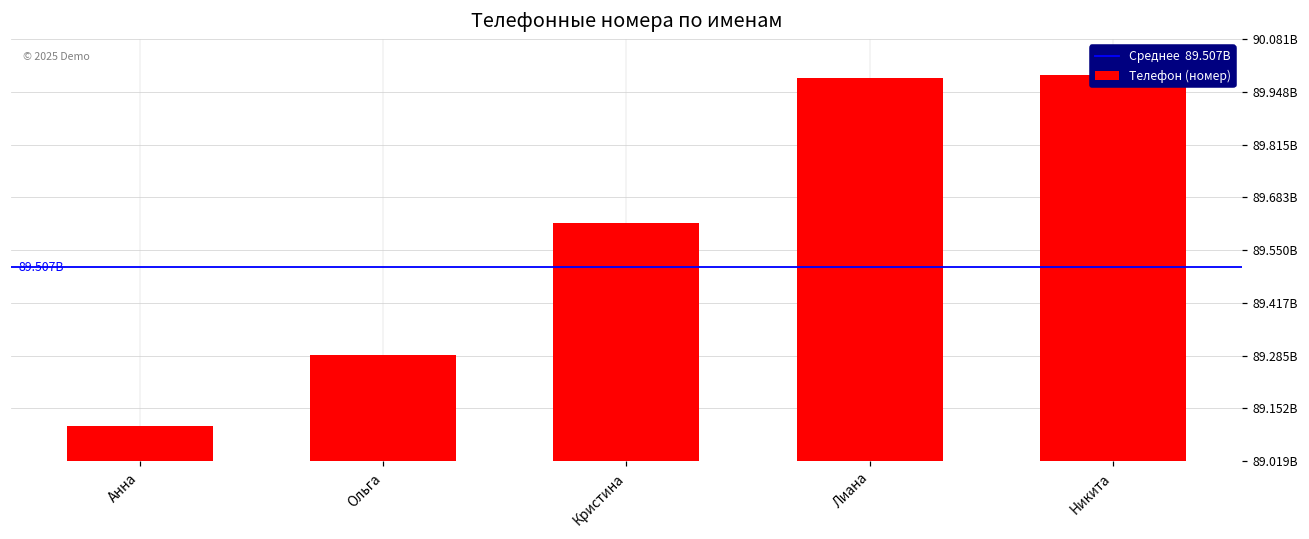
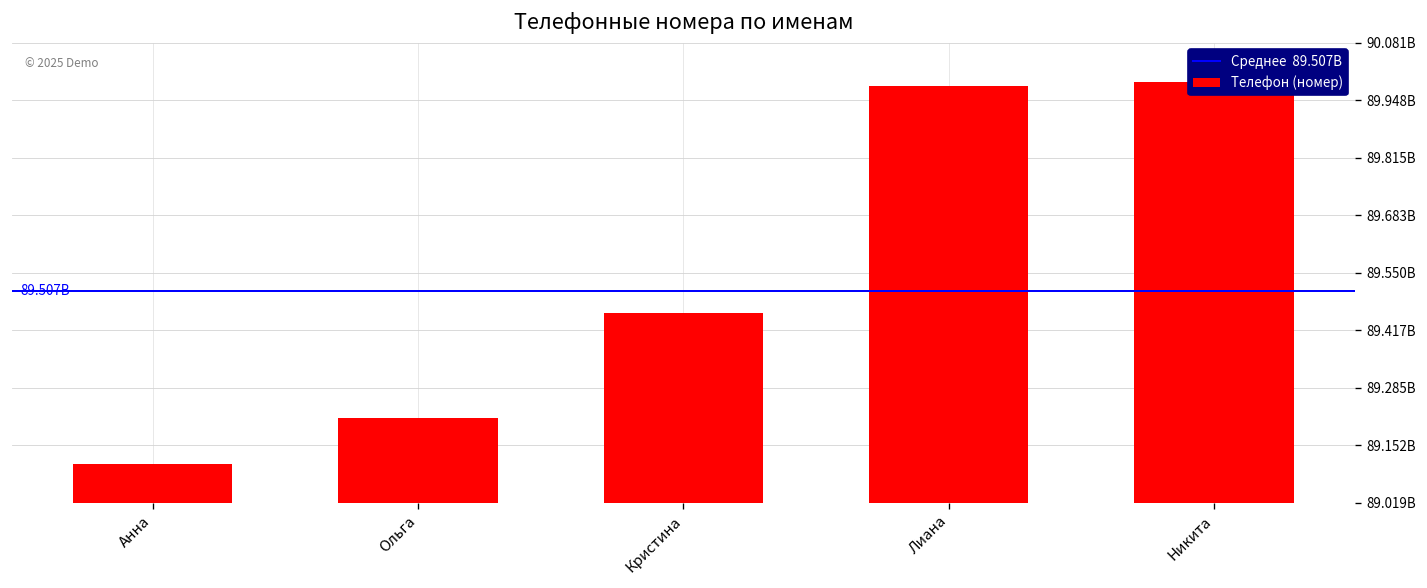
  {
    "Анна": 89110000000,
-   "Ольга": 89290000000,
-   "Кристина": 89620000000,
+   "Ольга": 89220000000,
+   "Кристина": 89460000000,
    "Лиана": 89980000000
  }
